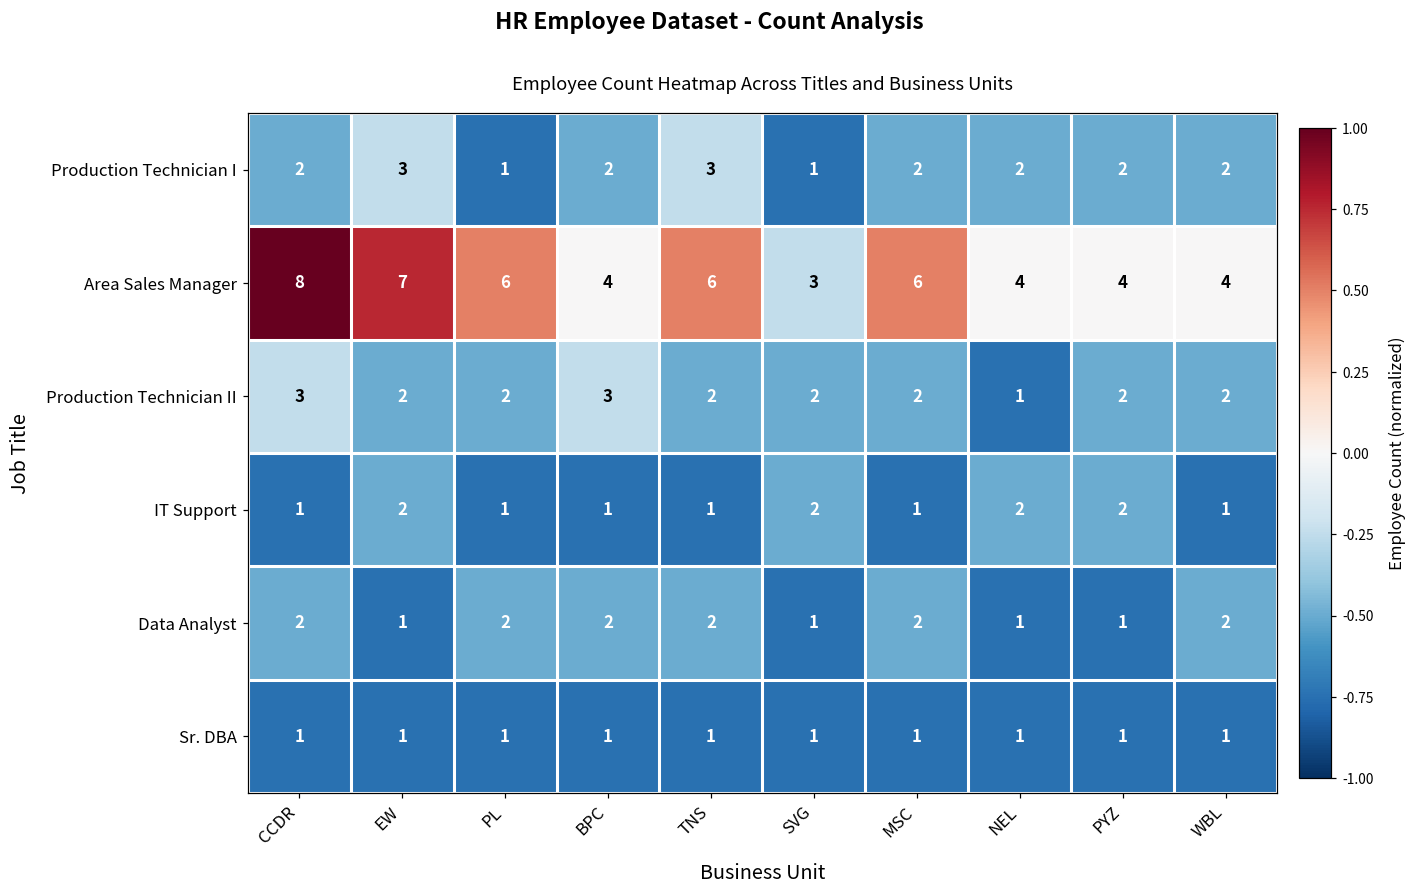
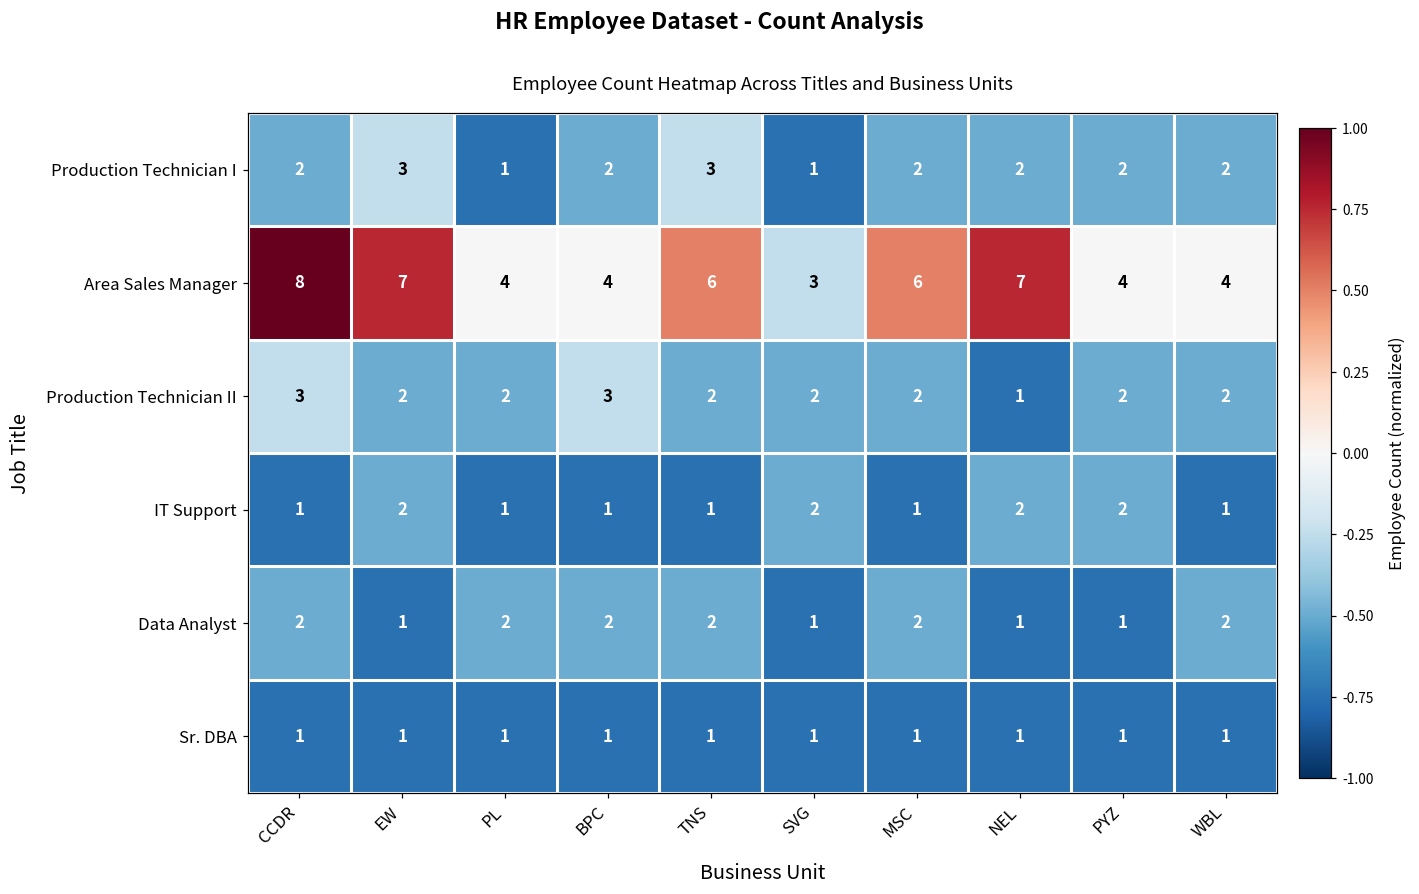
  {
    "Production Technician I": {
      "CCDR": 2,
      "EW": 3,
      "PL": 1,
      "BPC": 2,
      "TNS": 3,
      "SVG": 1,
      "MSC": 2,
      "NEL": 2,
      "PYZ": 2,
      "WBL": 2
    },
    "Area Sales Manager": {
      "CCDR": 8,
      "EW": 7,
-     "PL": 6,
+     "PL": 4,
      "BPC": 4,
      "TNS": 6,
      "SVG": 3,
      "MSC": 6,
-     "NEL": 4,
+     "NEL": 7,
      "PYZ": 4,
      "WBL": 4
    },
    "Production Technician II": {
      "CCDR": 3,
      "EW": 2,
      "PL": 2,
      "BPC": 3,
      "TNS": 2,
      "SVG": 2,
      "MSC": 2,
      "NEL": 1,
      "PYZ": 2,
      "WBL": 2
    },
    "IT Support": {
      "CCDR": 1,
      "EW": 2,
      "PL": 1,
      "BPC": 1,
      "TNS": 1,
      "SVG": 2,
      "MSC": 1,
      "NEL": 2,
      "PYZ": 2,
      "WBL": 1
    },
    "Data Analyst": {
      "CCDR": 2,
      "EW": 1,
      "PL": 2,
      "BPC": 2,
      "TNS": 2,
      "SVG": 1,
      "MSC": 2,
      "NEL": 1,
      "PYZ": 1,
      "WBL": 2
    },
    "Sr. DBA": {
      "CCDR": 1,
      "EW": 1,
      "PL": 1,
      "BPC": 1,
      "TNS": 1,
      "SVG": 1,
      "MSC": 1,
      "NEL": 1,
      "PYZ": 1,
      "WBL": 1
    }
  }
